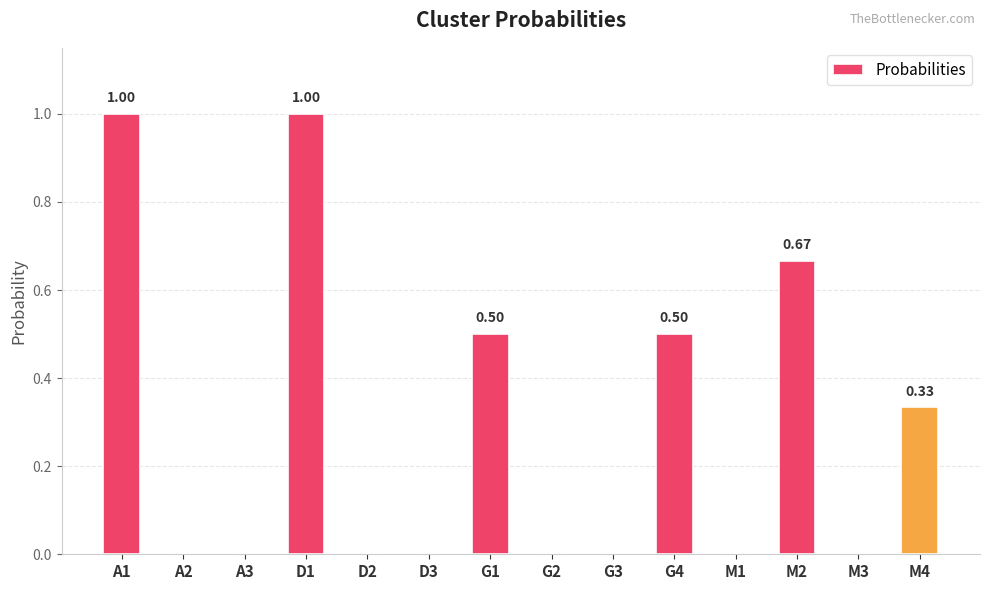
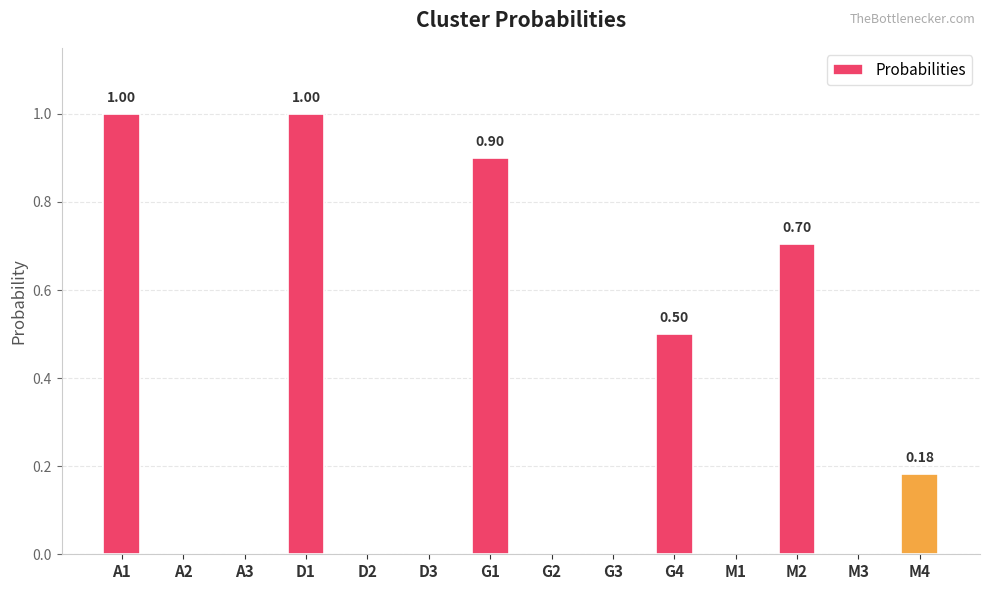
  {
    "A1": 1.00,
    "D1": 1.00,
-   "G1": 0.50,
+   "G1": 0.90,
    "G4": 0.50,
-   "M2": 0.67,
-   "M4": 0.33
+   "M2": 0.70,
+   "M4": 0.18
  }
